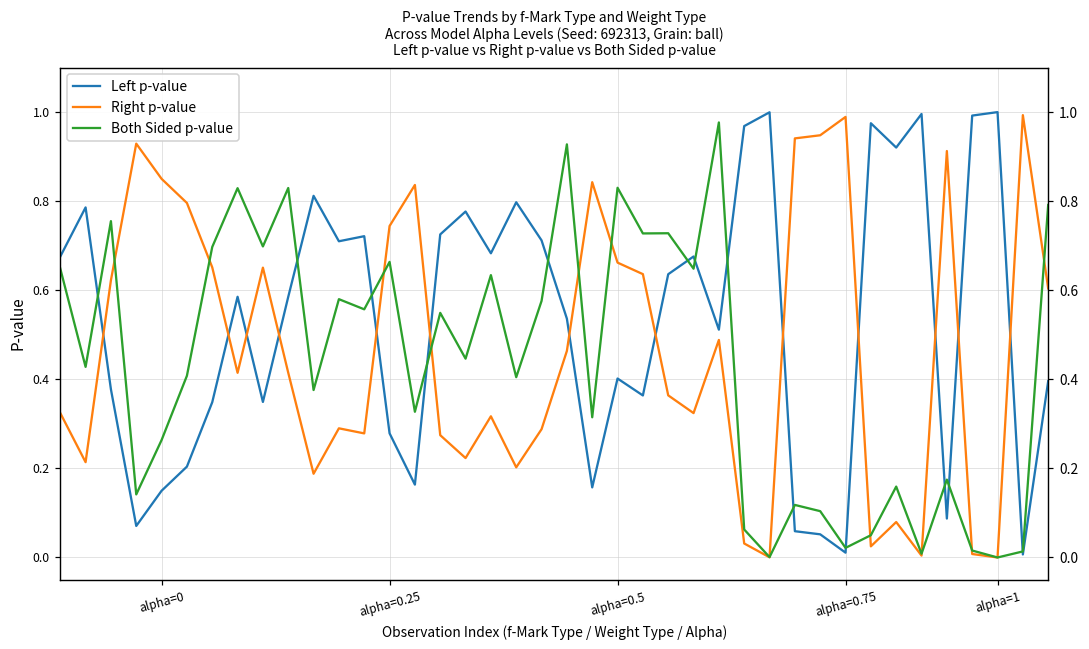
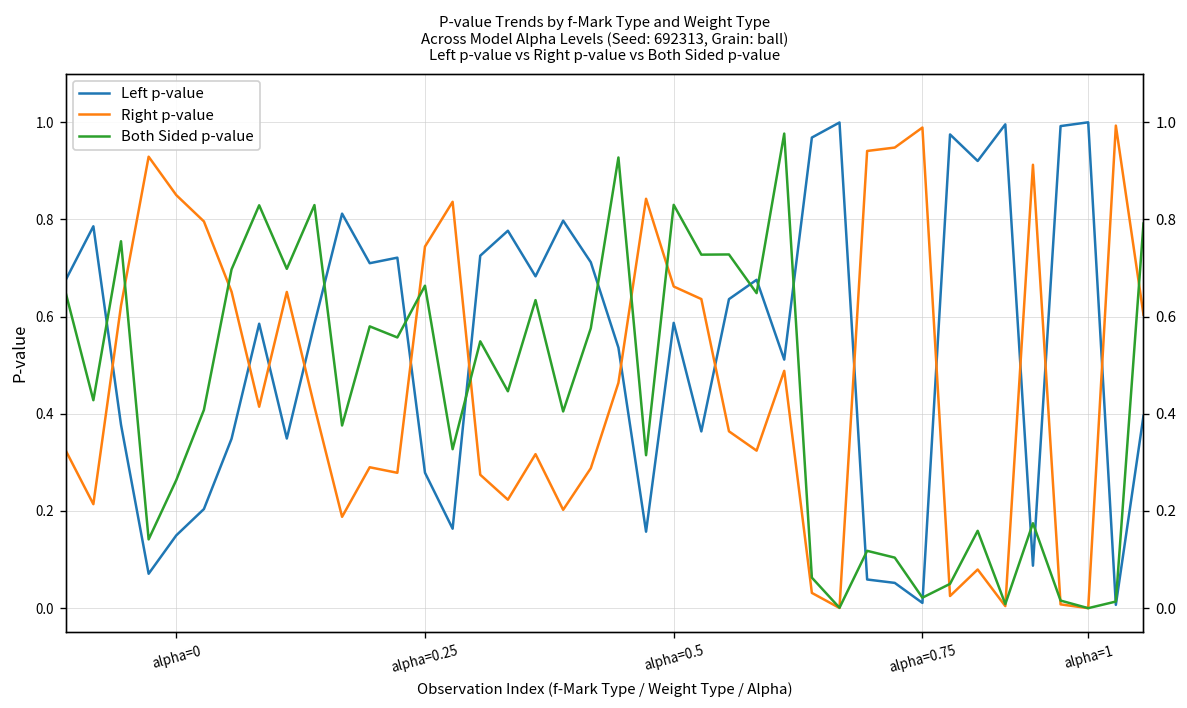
  {
    "Left p-value": {
      "alpha=0": 0.15,
      "alpha=0.25": 0.28,
-     "alpha=0.5": 0.40,
+     "alpha=0.5": 0.59,
      "alpha=0.75": 0.01,
      "alpha=1": 1.00
    },
    "Right p-value": {
      "alpha=0": 0.85,
      "alpha=0.25": 0.74,
      "alpha=0.5": 0.66,
      "alpha=0.75": 0.99
    },
    "Both Sided p-value": {
      "alpha=0": 0.26,
      "alpha=0.25": 0.66,
      "alpha=0.5": 0.83,
      "alpha=0.75": 0.02
    }
  }
